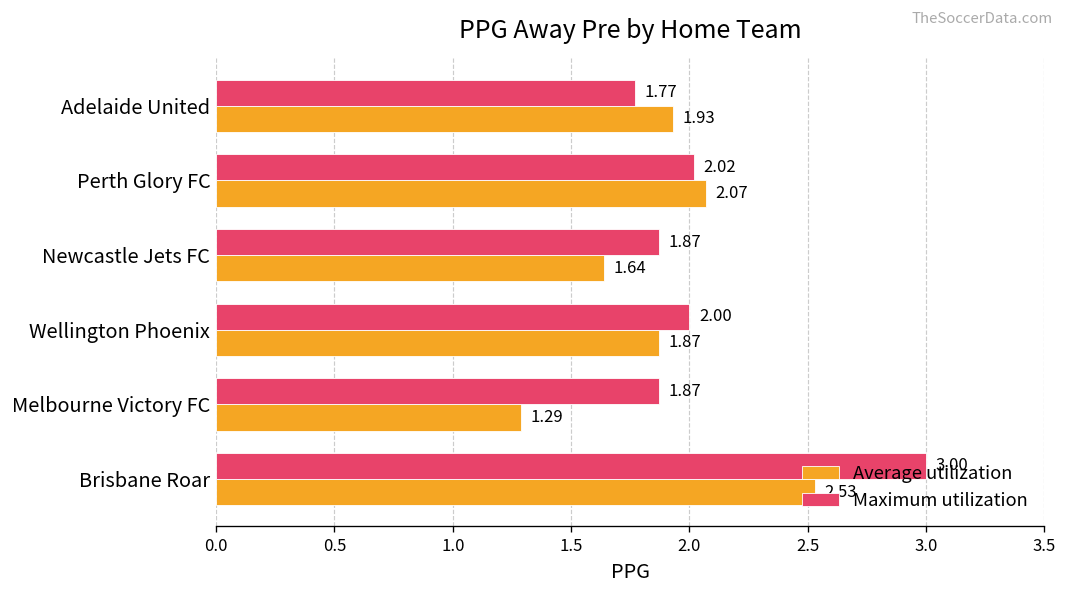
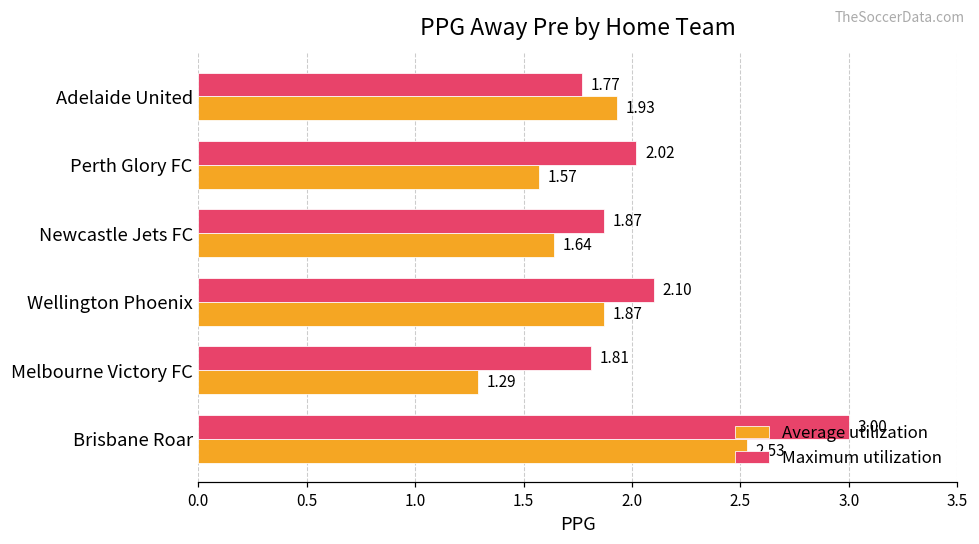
  {
    "Average utilization": {
      "Adelaide United": 1.93,
-     "Perth Glory FC": 2.07,
+     "Perth Glory FC": 1.57,
      "Newcastle Jets FC": 1.64,
      "Wellington Phoenix": 1.87,
      "Melbourne Victory FC": 1.29,
      "Brisbane Roar": 2.53
    },
    "Maximum utilization": {
      "Adelaide United": 1.77,
      "Perth Glory FC": 2.02,
      "Newcastle Jets FC": 1.87,
-     "Wellington Phoenix": 2.00,
-     "Melbourne Victory FC": 1.87,
+     "Wellington Phoenix": 2.10,
+     "Melbourne Victory FC": 1.81,
      "Brisbane Roar": 3.00
    }
  }
